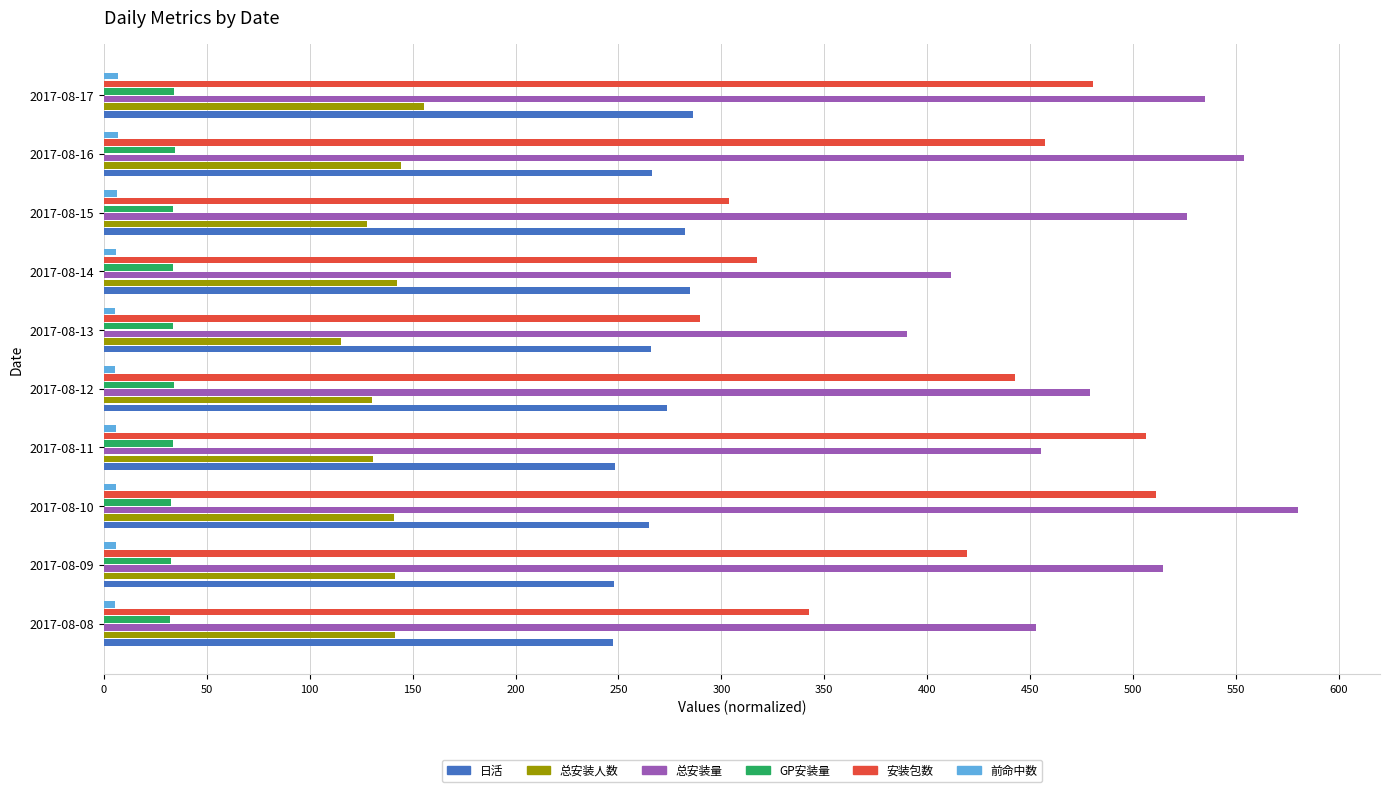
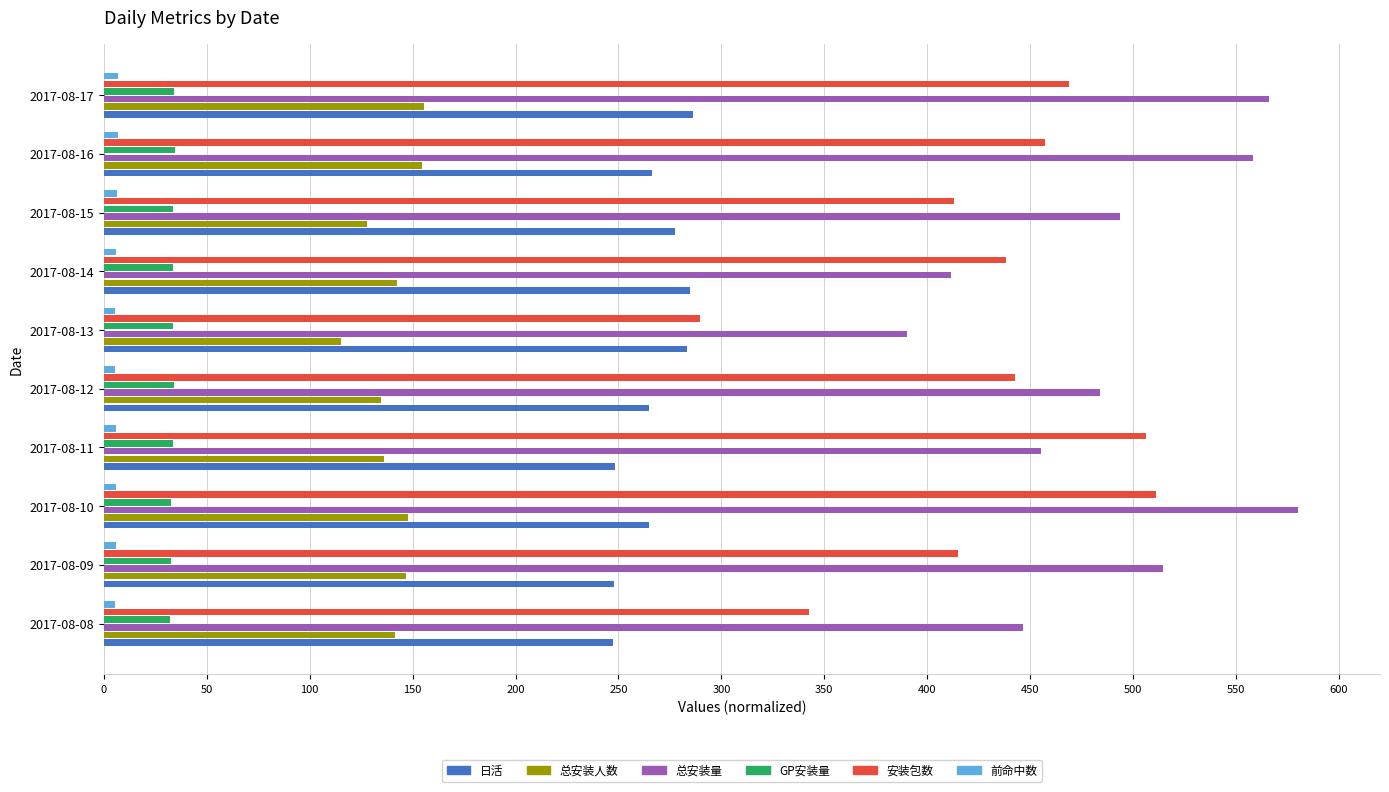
  {
    "日活": {
      "2017-08-17": 286,
      "2017-08-16": 266,
-     "2017-08-15": 282,
+     "2017-08-15": 277,
      "2017-08-14": 285,
-     "2017-08-13": 266,
-     "2017-08-12": 273,
+     "2017-08-13": 283,
+     "2017-08-12": 265,
      "2017-08-11": 248,
      "2017-08-10": 265,
      "2017-08-09": 248,
      "2017-08-08": 247
    },
    "总安装人数": {
      "2017-08-17": 156,
-     "2017-08-16": 144,
+     "2017-08-16": 155,
      "2017-08-15": 128,
      "2017-08-14": 143,
      "2017-08-13": 115,
-     "2017-08-12": 130,
-     "2017-08-11": 131,
-     "2017-08-10": 141,
-     "2017-08-09": 142,
+     "2017-08-12": 134,
+     "2017-08-11": 136,
+     "2017-08-10": 148,
+     "2017-08-09": 147,
      "2017-08-08": 141
    },
    "总安装量": {
-     "2017-08-17": 535,
-     "2017-08-16": 554,
-     "2017-08-15": 526,
+     "2017-08-17": 566,
+     "2017-08-16": 558,
+     "2017-08-15": 494,
      "2017-08-14": 411,
      "2017-08-13": 390,
-     "2017-08-12": 479,
+     "2017-08-12": 484,
      "2017-08-11": 455,
      "2017-08-10": 580,
      "2017-08-09": 514,
-     "2017-08-08": 453
+     "2017-08-08": 447
    },
    "GP安装量": {
      "2017-08-17": 34,
      "2017-08-16": 34,
      "2017-08-15": 34,
      "2017-08-14": 34,
      "2017-08-13": 33,
      "2017-08-12": 34,
      "2017-08-11": 34,
      "2017-08-10": 33,
      "2017-08-09": 33,
      "2017-08-08": 32
    },
    "安装包数": {
-     "2017-08-17": 481,
+     "2017-08-17": 469,
      "2017-08-16": 457,
-     "2017-08-15": 304,
-     "2017-08-14": 317,
+     "2017-08-15": 413,
+     "2017-08-14": 438,
      "2017-08-13": 289,
      "2017-08-12": 443,
      "2017-08-11": 506,
      "2017-08-10": 511,
-     "2017-08-09": 420,
+     "2017-08-09": 415,
      "2017-08-08": 342
    },
    "前命中数": {
      "2017-08-17": 7,
      "2017-08-16": 7,
      "2017-08-15": 6,
      "2017-08-14": 6,
      "2017-08-13": 5,
      "2017-08-12": 6,
      "2017-08-11": 6,
      "2017-08-10": 6,
      "2017-08-09": 6,
      "2017-08-08": 6
    }
  }
